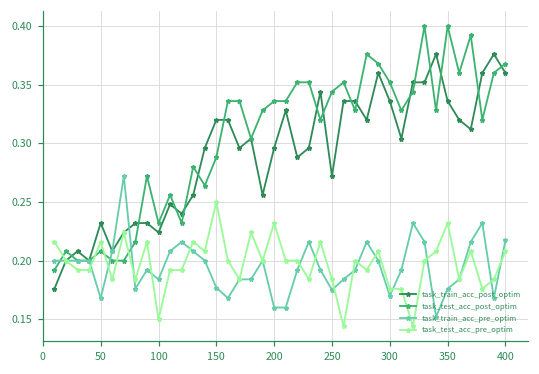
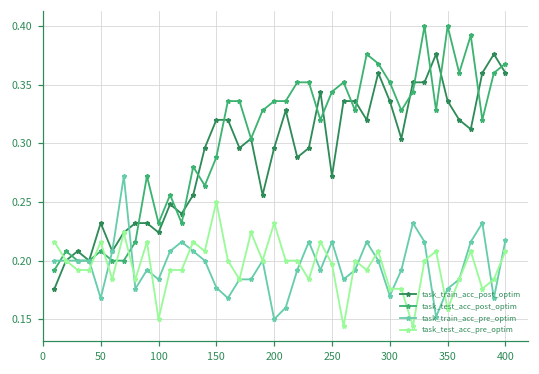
  {
    "task_train_acc_pre_optim": {
      "50": 0.168,
      "100": 0.184,
      "150": 0.177,
-     "200": 0.16,
-     "250": 0.175,
+     "200": 0.15,
+     "250": 0.216,
      "300": 0.170,
      "350": 0.176,
      "400": 0.217
    },
    "task_test_acc_pre_optim": {
      "50": 0.216,
      "100": 0.150,
      "150": 0.250,
      "200": 0.232,
-     "250": 0.184,
+     "250": 0.197,
      "300": 0.176,
-     "350": 0.232,
+     "350": 0.159,
      "400": 0.208
    }
  }
